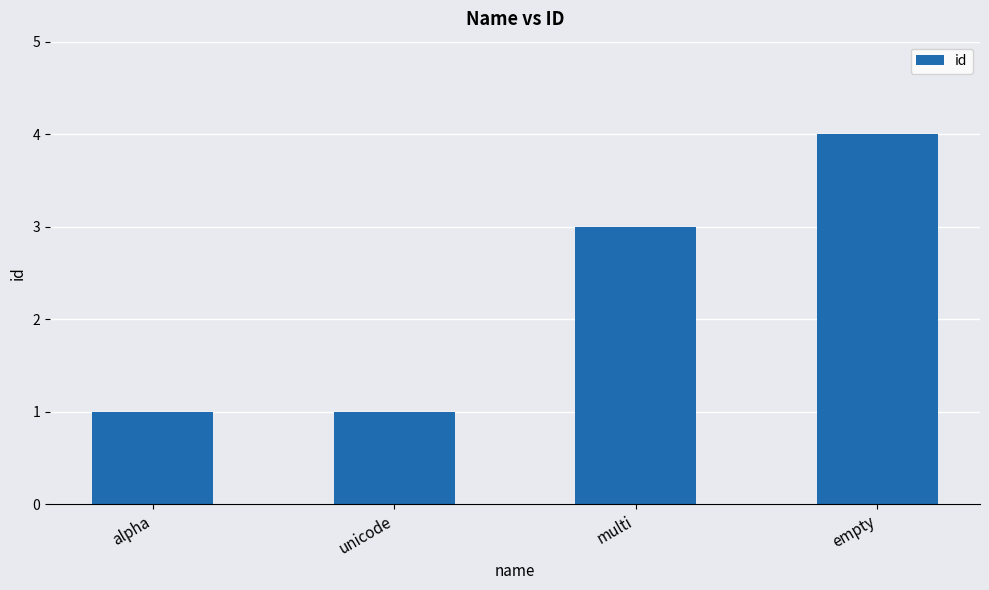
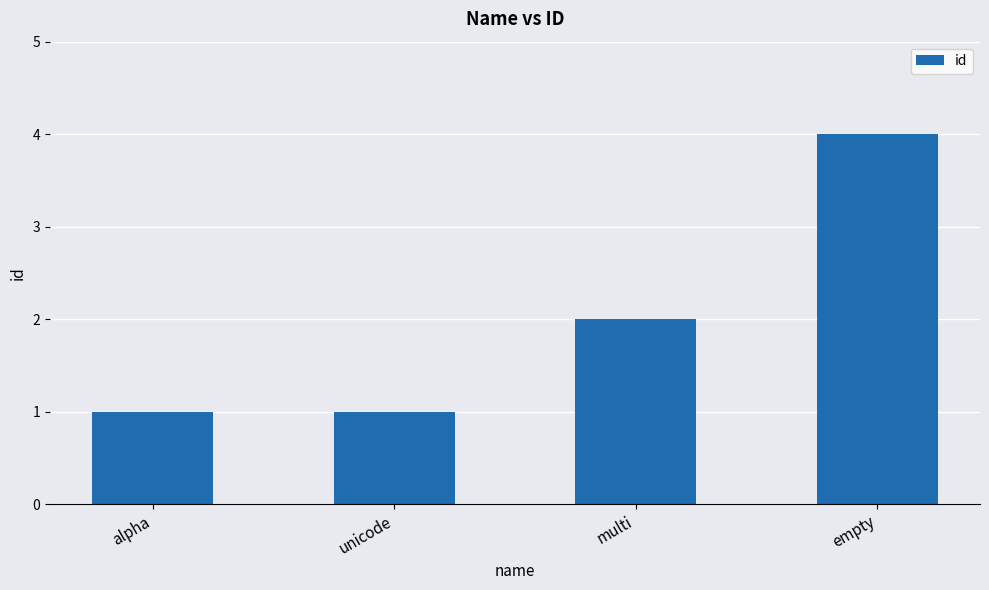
  {
    "alpha": 1,
    "unicode": 1,
-   "multi": 3,
+   "multi": 2,
    "empty": 4
  }
